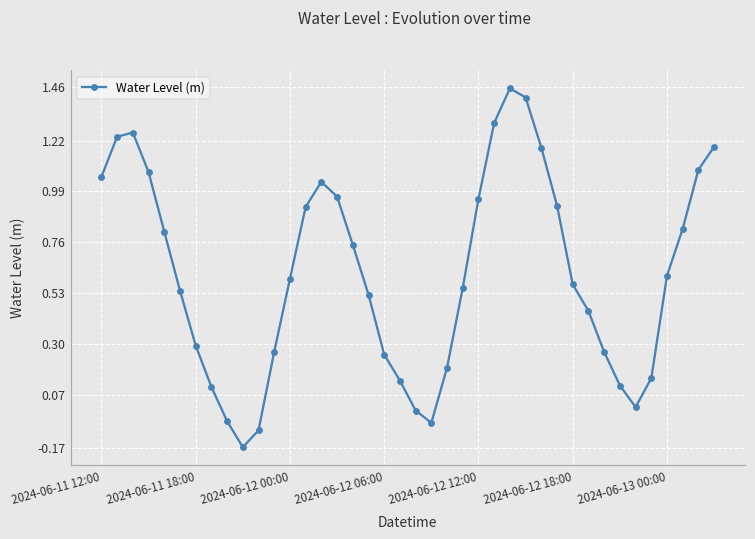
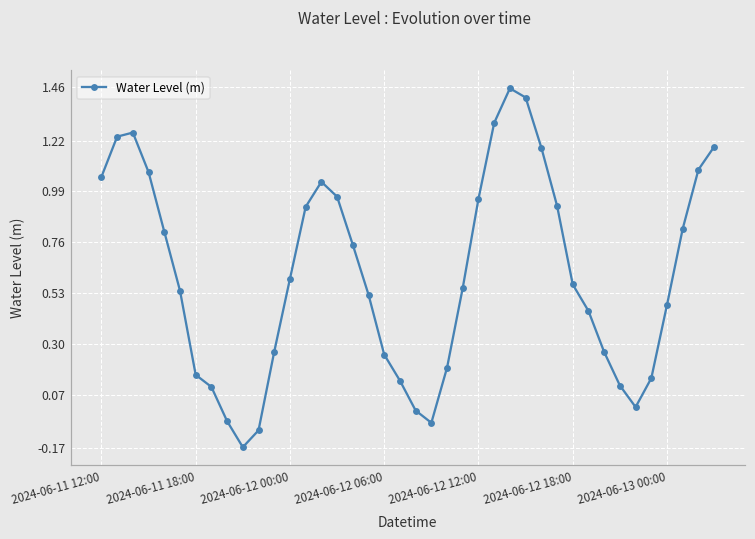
  {
    "2024-06-11 12:00": 1.06,
-   "2024-06-11 18:00": 0.29,
+   "2024-06-11 18:00": 0.16,
    "2024-06-12 00:00": 0.60,
    "2024-06-12 06:00": 0.25,
    "2024-06-12 12:00": 0.96,
    "2024-06-12 18:00": 0.57,
-   "2024-06-13 00:00": 0.61
+   "2024-06-13 00:00": 0.48
  }
